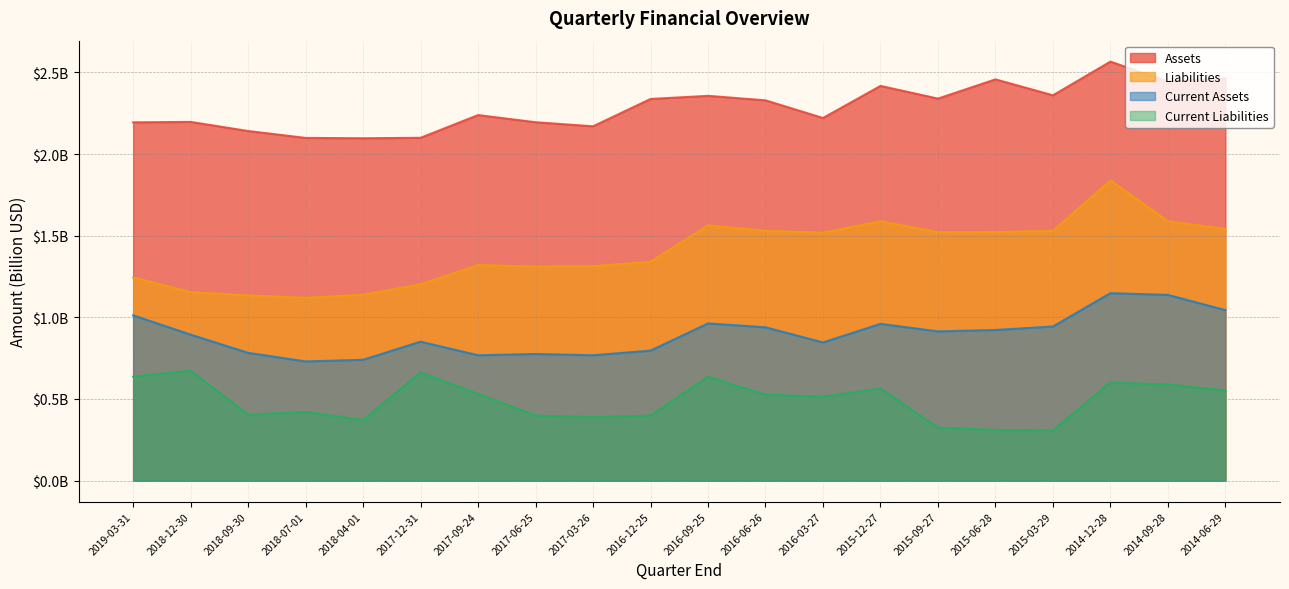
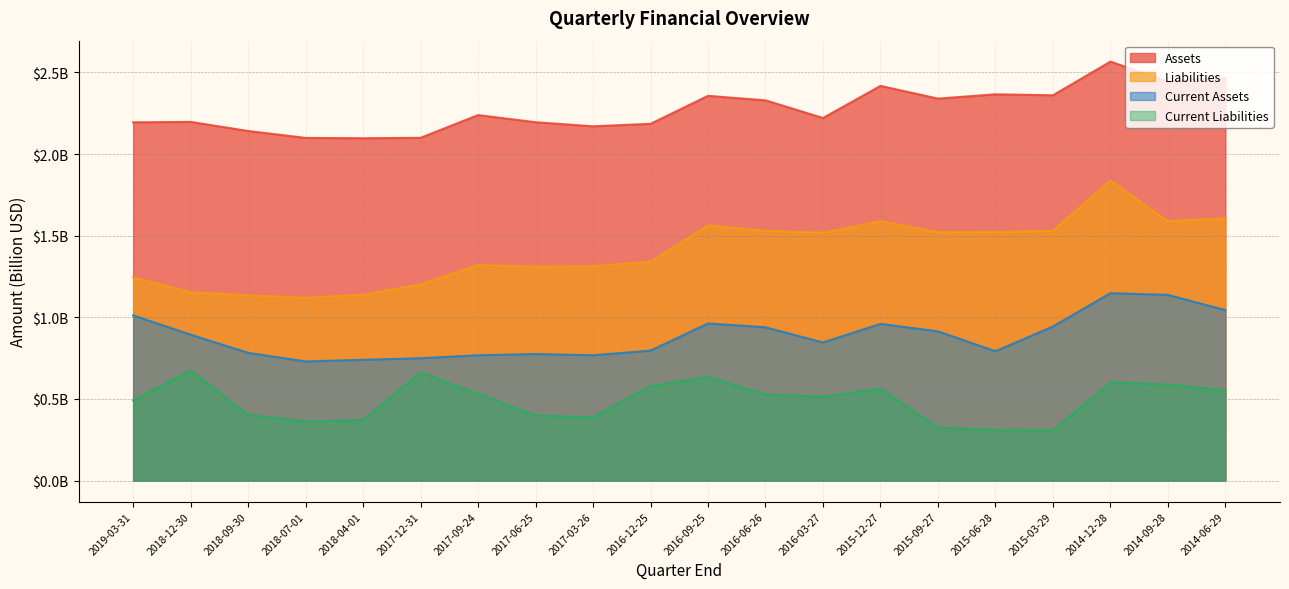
  {
    "Assets": {
      "2019-03-31": "$2190000000",
      "2018-12-30": "$2200000000",
      "2018-09-30": "$2140000000",
      "2018-07-01": "$2100000000",
      "2018-04-01": "$2100000000",
      "2017-12-31": "$2100000000",
      "2017-09-24": "$2240000000",
      "2017-06-25": "$2200000000",
      "2017-03-26": "$2170000000",
-     "2016-12-25": "$2340000000",
+     "2016-12-25": "$2190000000",
      "2016-09-25": "$2360000000",
      "2016-06-26": "$2330000000",
      "2016-03-27": "$2220000000",
      "2015-12-27": "$2420000000",
      "2015-09-27": "$2340000000",
-     "2015-06-28": "$2460000000",
+     "2015-06-28": "$2370000000",
      "2015-03-29": "$2360000000",
      "2014-12-28": "$2570000000"
    },
    "Liabilities": {
      "2019-03-31": "$1240000000",
      "2018-12-30": "$1150000000",
      "2018-09-30": "$1130000000",
      "2018-07-01": "$1120000000",
      "2018-04-01": "$1140000000",
      "2017-12-31": "$1200000000",
      "2017-09-24": "$1320000000",
      "2017-06-25": "$1310000000",
      "2017-03-26": "$1310000000",
      "2016-12-25": "$1340000000",
      "2016-09-25": "$1560000000",
      "2016-06-26": "$1530000000",
      "2016-03-27": "$1520000000",
      "2015-12-27": "$1590000000",
      "2015-09-27": "$1520000000",
      "2015-06-28": "$1520000000",
      "2015-03-29": "$1530000000",
      "2014-12-28": "$1840000000",
      "2014-09-28": "$1590000000",
-     "2014-06-29": "$1540000000"
+     "2014-06-29": "$1610000000"
    },
    "Current Assets": {
      "2019-03-31": "$1010000000",
      "2018-12-30": "$890000000",
      "2018-09-30": "$780000000",
      "2018-07-01": "$730000000",
      "2018-04-01": "$740000000",
-     "2017-12-31": "$850000000",
+     "2017-12-31": "$750000000",
      "2017-09-24": "$770000000",
      "2017-06-25": "$780000000",
      "2017-03-26": "$770000000",
      "2016-12-25": "$800000000",
      "2016-09-25": "$960000000",
      "2016-06-26": "$940000000",
      "2016-03-27": "$850000000",
      "2015-12-27": "$960000000",
      "2015-09-27": "$910000000",
-     "2015-06-28": "$920000000",
+     "2015-06-28": "$790000000",
      "2015-03-29": "$940000000",
      "2014-12-28": "$1150000000",
      "2014-09-28": "$1140000000",
      "2014-06-29": "$1040000000"
    },
    "Current Liabilities": {
-     "2019-03-31": "$640000000",
+     "2019-03-31": "$490000000",
      "2018-12-30": "$670000000",
      "2018-09-30": "$400000000",
-     "2018-07-01": "$420000000",
+     "2018-07-01": "$360000000",
      "2018-04-01": "$370000000",
      "2017-12-31": "$660000000",
      "2017-09-24": "$530000000",
      "2017-06-25": "$400000000",
      "2017-03-26": "$390000000",
-     "2016-12-25": "$400000000",
+     "2016-12-25": "$580000000",
      "2016-09-25": "$640000000",
      "2016-06-26": "$530000000",
      "2016-03-27": "$510000000",
      "2015-12-27": "$560000000",
      "2015-09-27": "$320000000",
      "2015-06-28": "$310000000",
      "2015-03-29": "$310000000",
      "2014-12-28": "$600000000",
      "2014-09-28": "$590000000",
      "2014-06-29": "$550000000"
    }
  }
